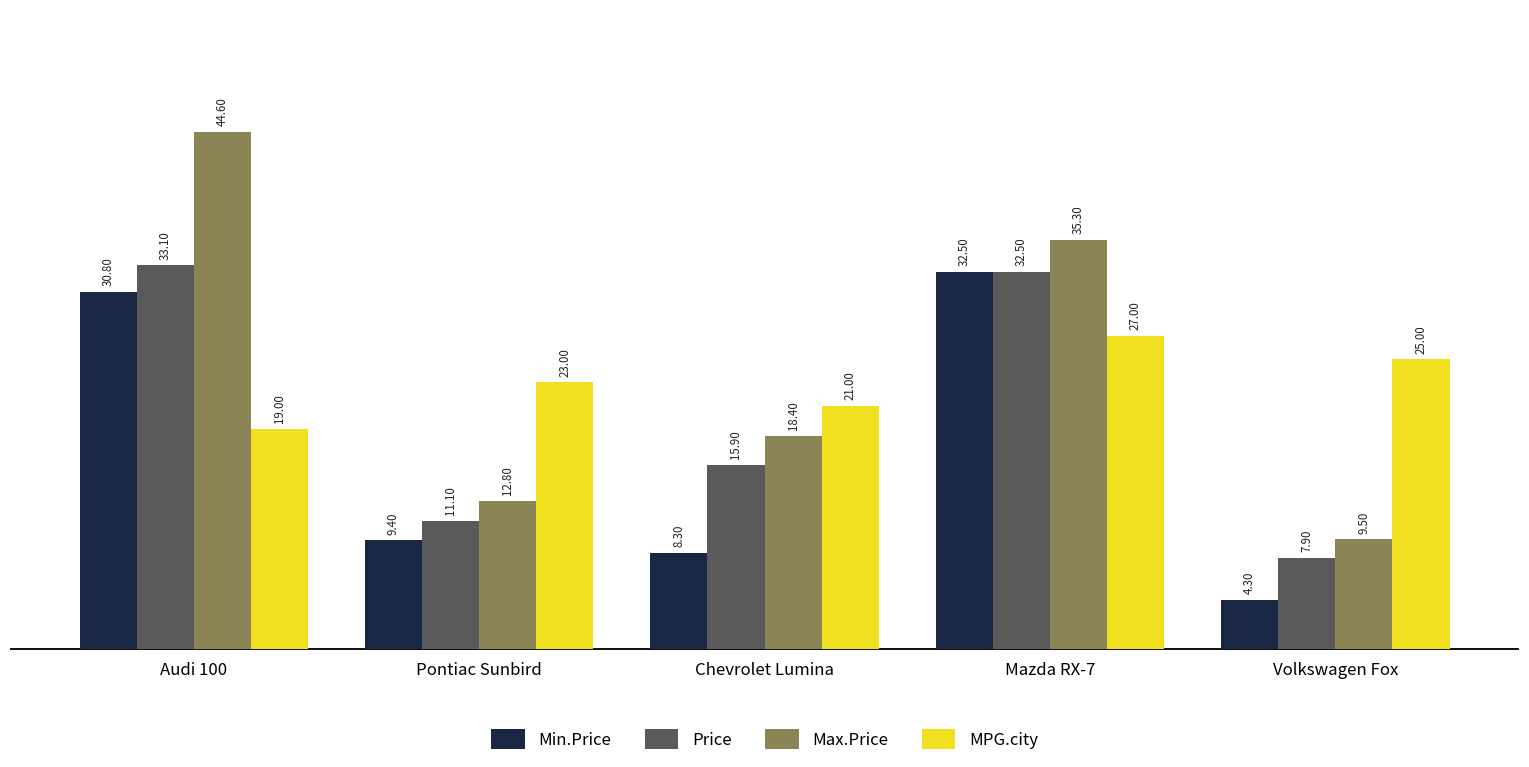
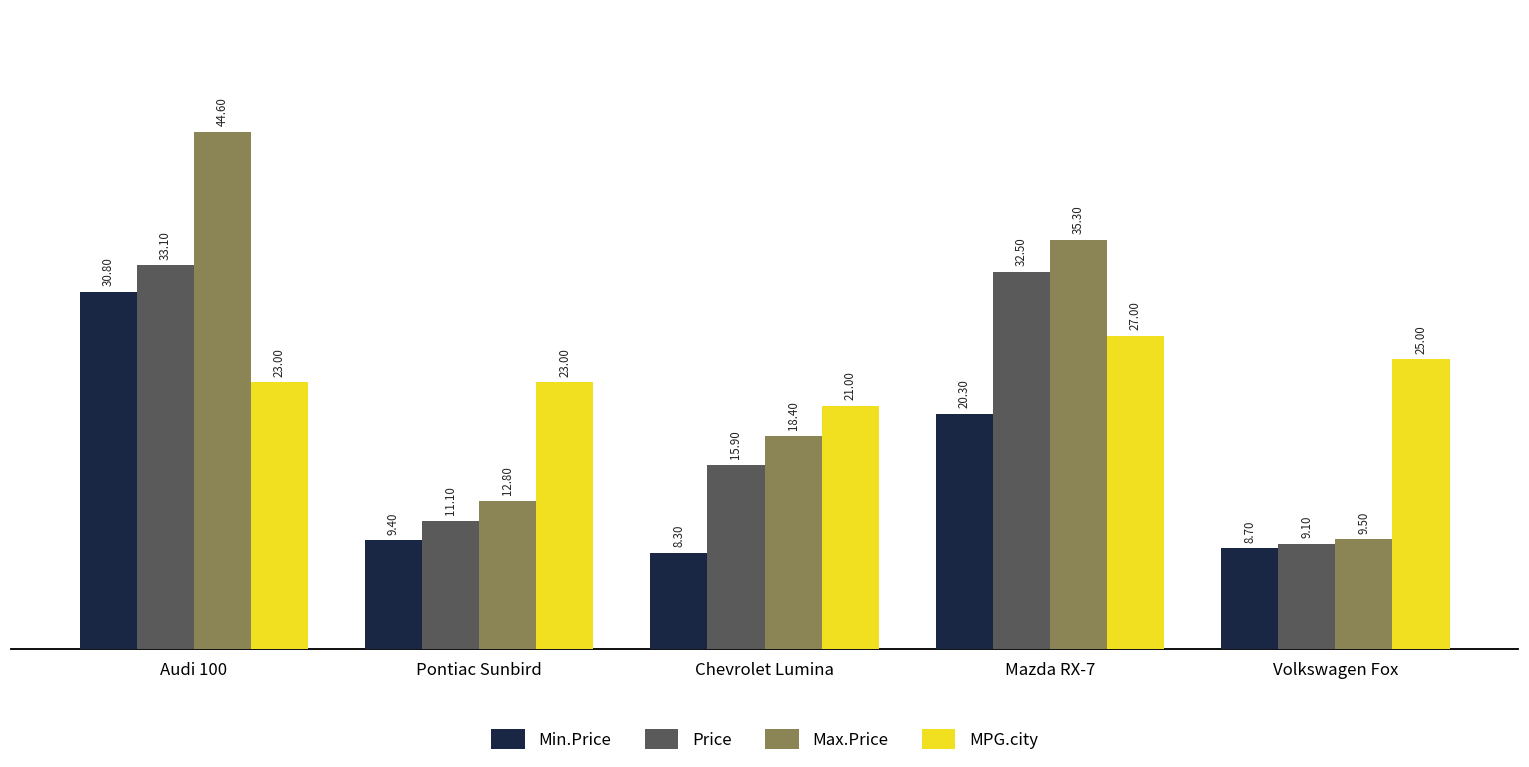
  {
    "Min.Price": {
      "Audi 100": 30.80,
      "Pontiac Sunbird": 9.40,
      "Chevrolet Lumina": 8.30,
-     "Mazda RX-7": 32.50,
-     "Volkswagen Fox": 4.30
+     "Mazda RX-7": 20.30,
+     "Volkswagen Fox": 8.70
    },
    "Price": {
      "Audi 100": 33.10,
      "Pontiac Sunbird": 11.10,
      "Chevrolet Lumina": 15.90,
      "Mazda RX-7": 32.50,
-     "Volkswagen Fox": 7.90
+     "Volkswagen Fox": 9.10
    },
    "Max.Price": {
      "Audi 100": 44.60,
      "Pontiac Sunbird": 12.80,
      "Chevrolet Lumina": 18.40,
      "Mazda RX-7": 35.30,
      "Volkswagen Fox": 9.50
    },
    "MPG.city": {
-     "Audi 100": 19.00,
+     "Audi 100": 23.00,
      "Pontiac Sunbird": 23.00,
      "Chevrolet Lumina": 21.00,
      "Mazda RX-7": 27.00,
      "Volkswagen Fox": 25.00
    }
  }
